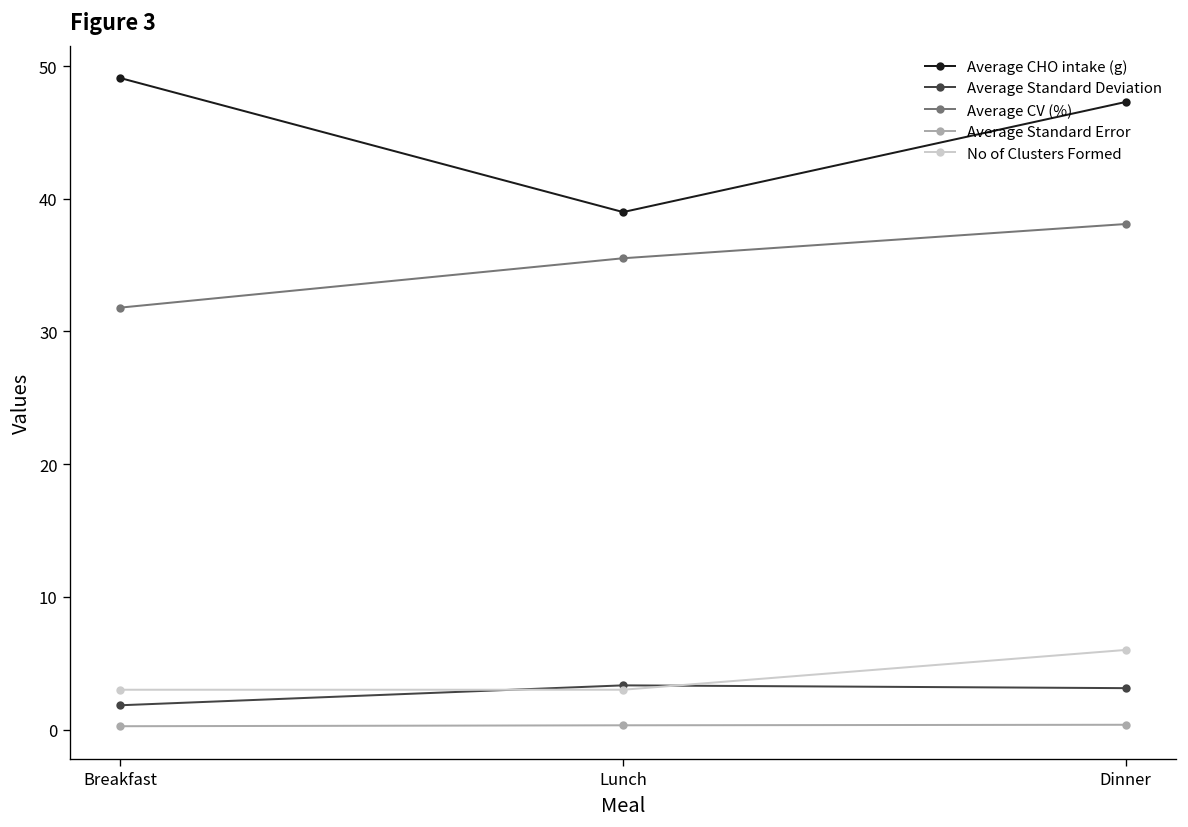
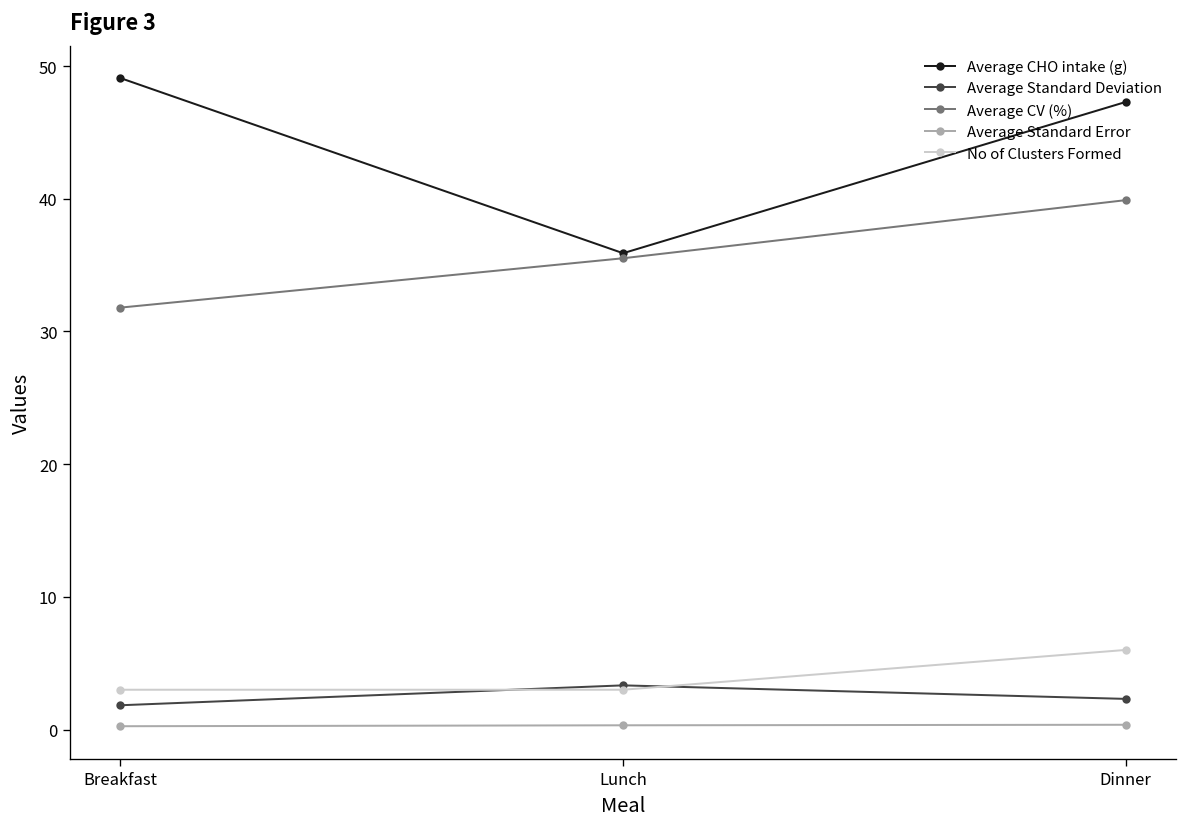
  {
    "Average CHO intake (g)": {
      "Breakfast": 49.1,
-     "Lunch": 39.0,
+     "Lunch": 35.9,
      "Dinner": 47.3
    },
    "Average Standard Deviation": {
      "Breakfast": 1.8,
      "Lunch": 3.3,
-     "Dinner": 3.1
+     "Dinner": 2.3
    },
    "Average CV (%)": {
      "Breakfast": 31.8,
      "Lunch": 35.5,
-     "Dinner": 38.1
+     "Dinner": 39.9
    }
  }
